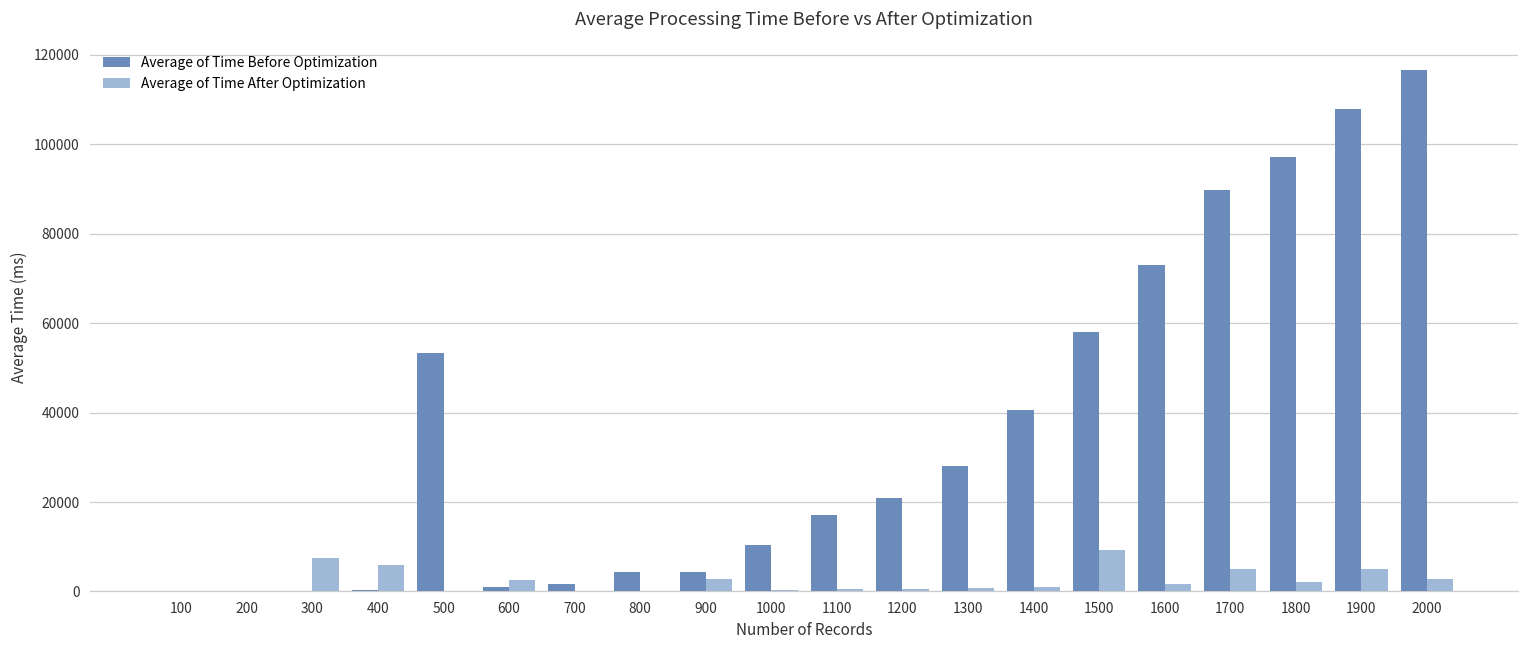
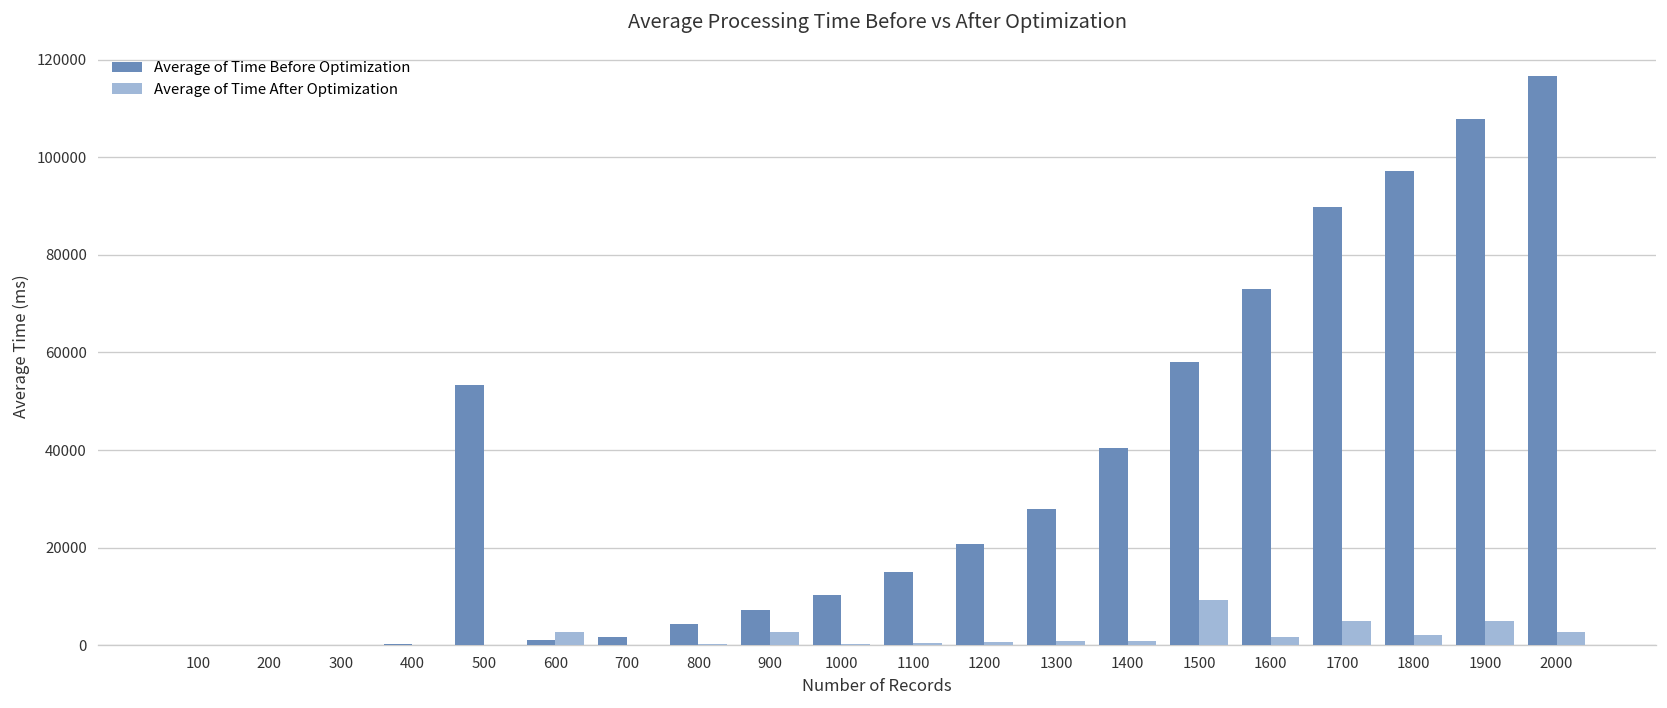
  {
    "Average of Time Before Optimization": {
      "500": 53000,
      "600": 1000,
      "700": 2000,
      "800": 4000,
-     "900": 4000,
+     "900": 7000,
      "1000": 10000,
-     "1100": 17000,
+     "1100": 15000,
      "1200": 21000,
      "1300": 28000,
      "1400": 41000,
      "1500": 58000,
      "1600": 73000,
      "1700": 90000,
      "1800": 97000,
      "1900": 108000,
      "2000": 117000
    },
    "Average of Time After Optimization": {
-     "300": 7000,
-     "400": 6000,
+     "300": 0,
+     "400": 0,
      "600": 3000,
      "900": 3000,
      "1300": 1000,
      "1400": 1000,
      "1500": 9000,
      "1600": 2000,
      "1700": 5000,
      "1800": 2000,
      "1900": 5000,
      "2000": 3000
    }
  }
